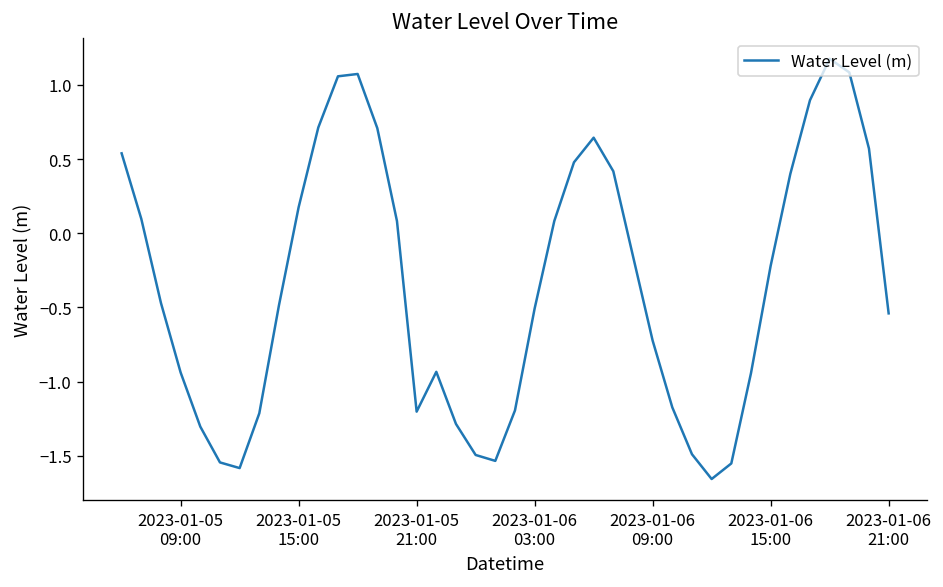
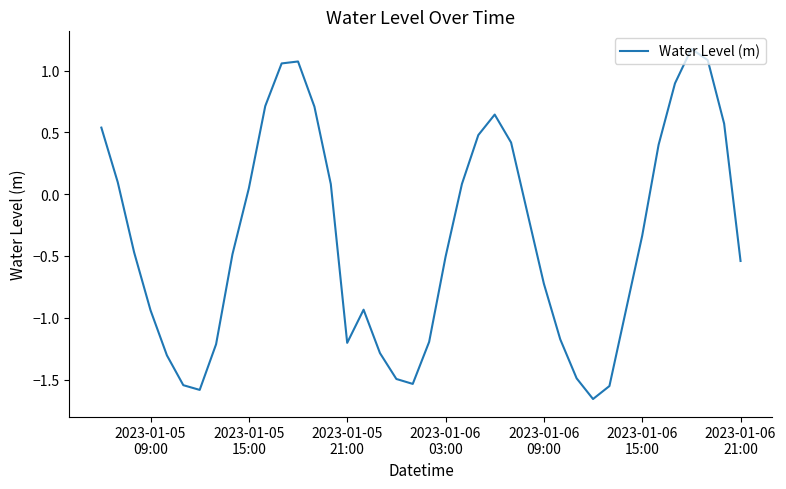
  {
    "2023-01-05 09:00": -0.94,
-   "2023-01-05 15:00": 0.18,
+   "2023-01-05 15:00": 0.05,
    "2023-01-05 21:00": -1.20,
    "2023-01-06 03:00": -0.51,
    "2023-01-06 09:00": -0.72,
-   "2023-01-06 15:00": -0.22,
+   "2023-01-06 15:00": -0.34,
    "2023-01-06 21:00": -0.54
  }
